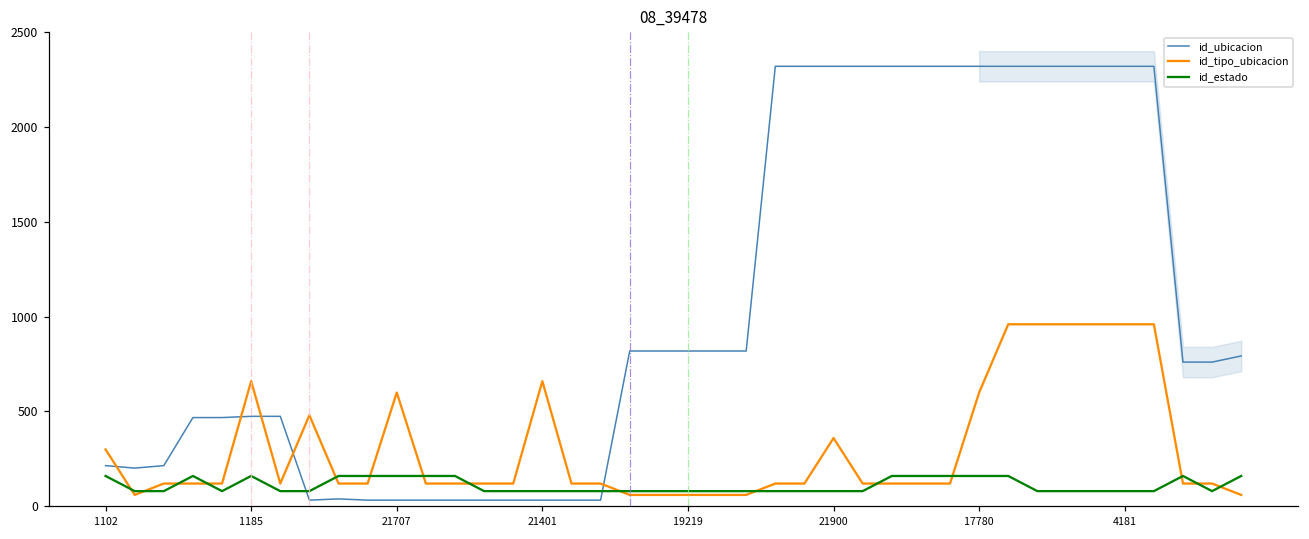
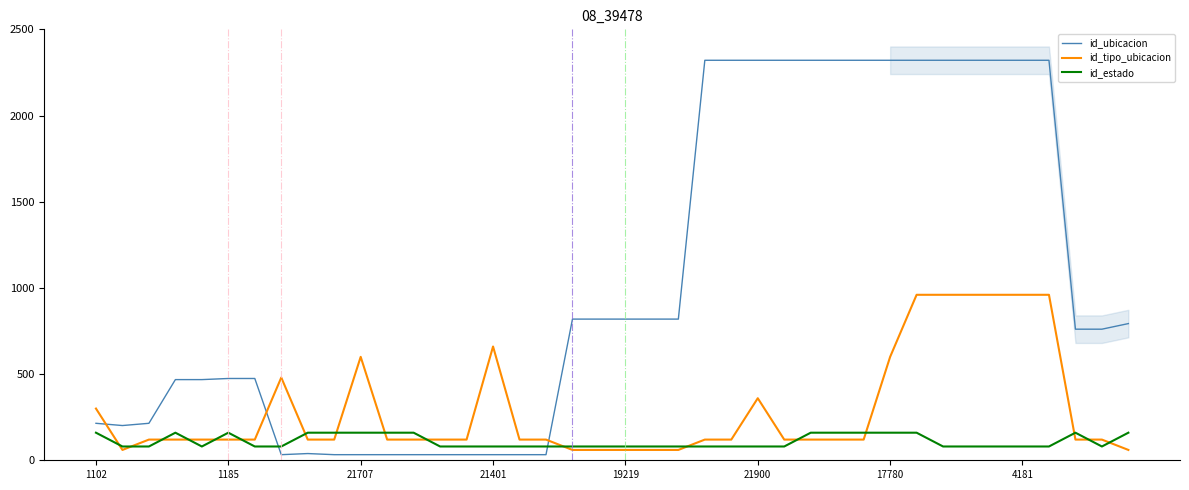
  {
    "id_tipo_ubicacion": {
      "1102": 300,
-     "1185": 660,
+     "1185": 120,
      "21707": 600,
      "21401": 660,
      "19219": 60,
      "21900": 360,
      "17780": 600,
      "4181": 960
    },
    "id_estado": {
      "1102": 160,
      "1185": 160,
      "21707": 160,
      "21401": 80,
      "19219": 80,
      "21900": 80,
      "17780": 160,
      "4181": 80
    }
  }
